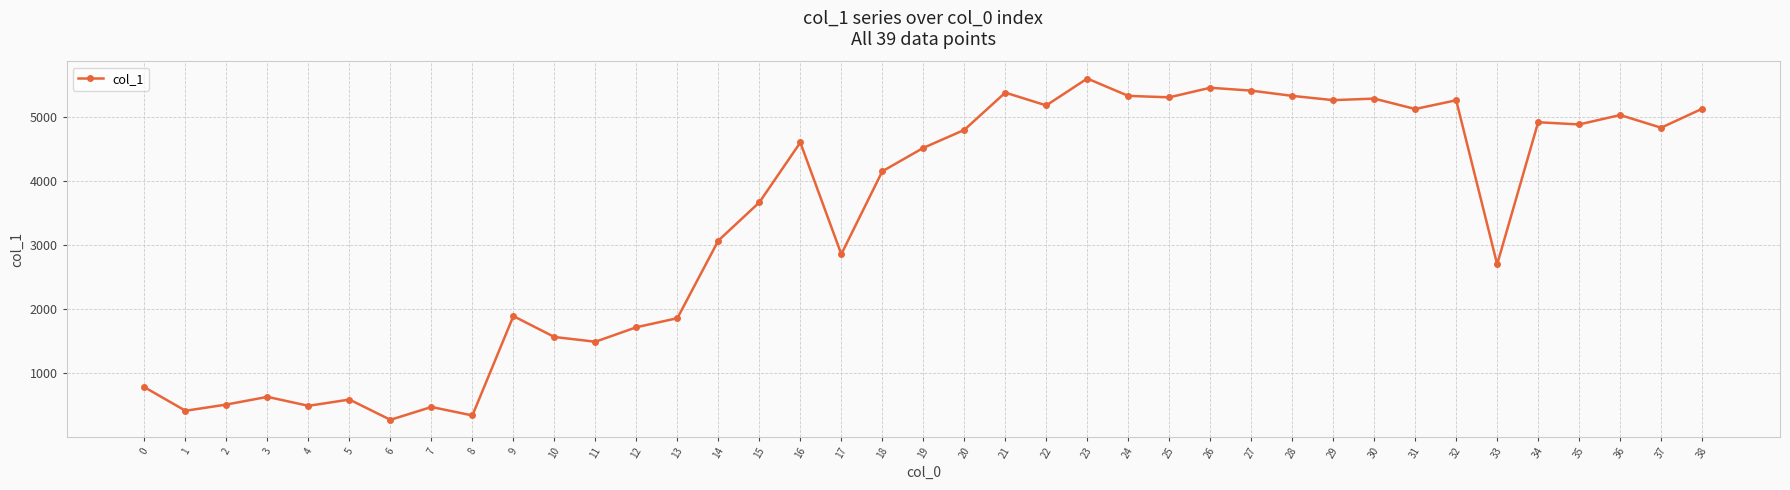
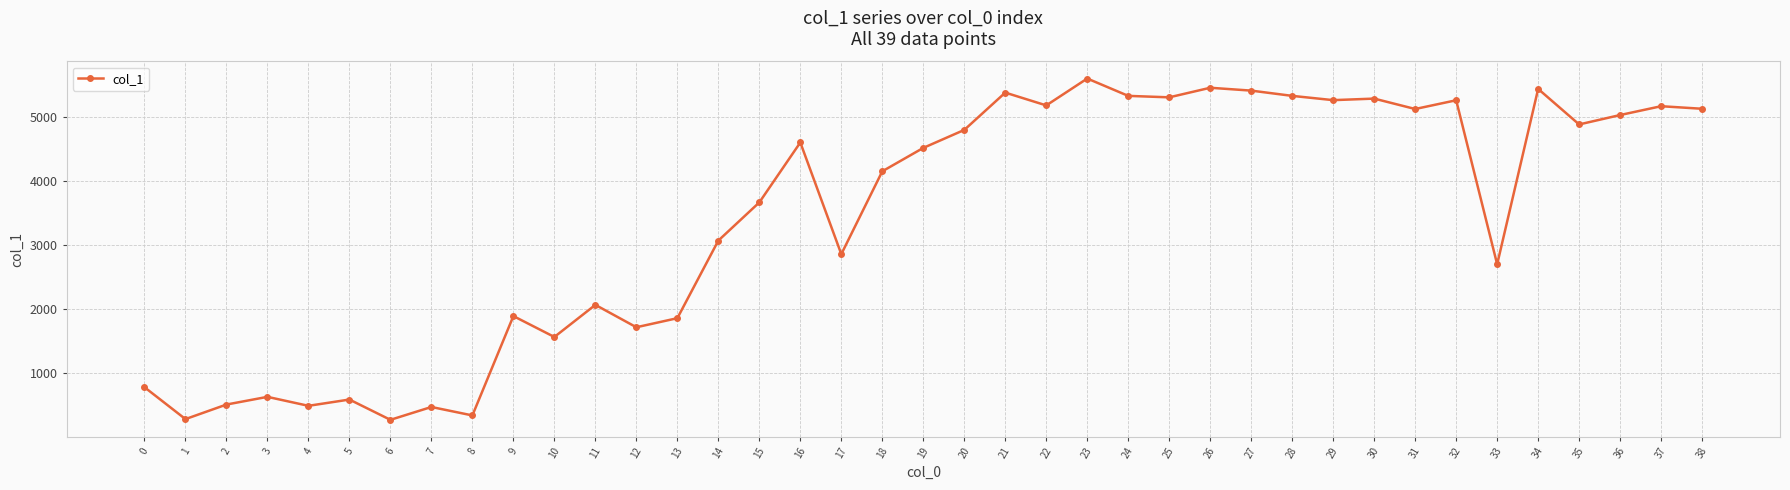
  {
    "0": 800,
-   "1": 400,
+   "1": 300,
    "2": 500,
    "3": 600,
    "4": 500,
    "5": 600,
    "6": 300,
    "7": 500,
    "8": 300,
    "9": 1900,
    "10": 1600,
-   "11": 1500,
+   "11": 2100,
    "12": 1700,
    "13": 1900,
    "14": 3100,
    "15": 3700,
    "16": 4600,
    "17": 2900,
    "18": 4200,
    "19": 4500,
    "20": 4800,
    "21": 5400,
    "22": 5200,
    "23": 5600,
    "24": 5300,
    "25": 5300,
    "26": 5500,
    "27": 5400,
    "28": 5300,
    "29": 5300,
    "30": 5300,
    "31": 5100,
    "32": 5300,
    "33": 2700,
-   "34": 4900,
+   "34": 5400,
    "35": 4900,
    "36": 5000,
-   "37": 4800,
+   "37": 5200,
    "38": 5100
  }
